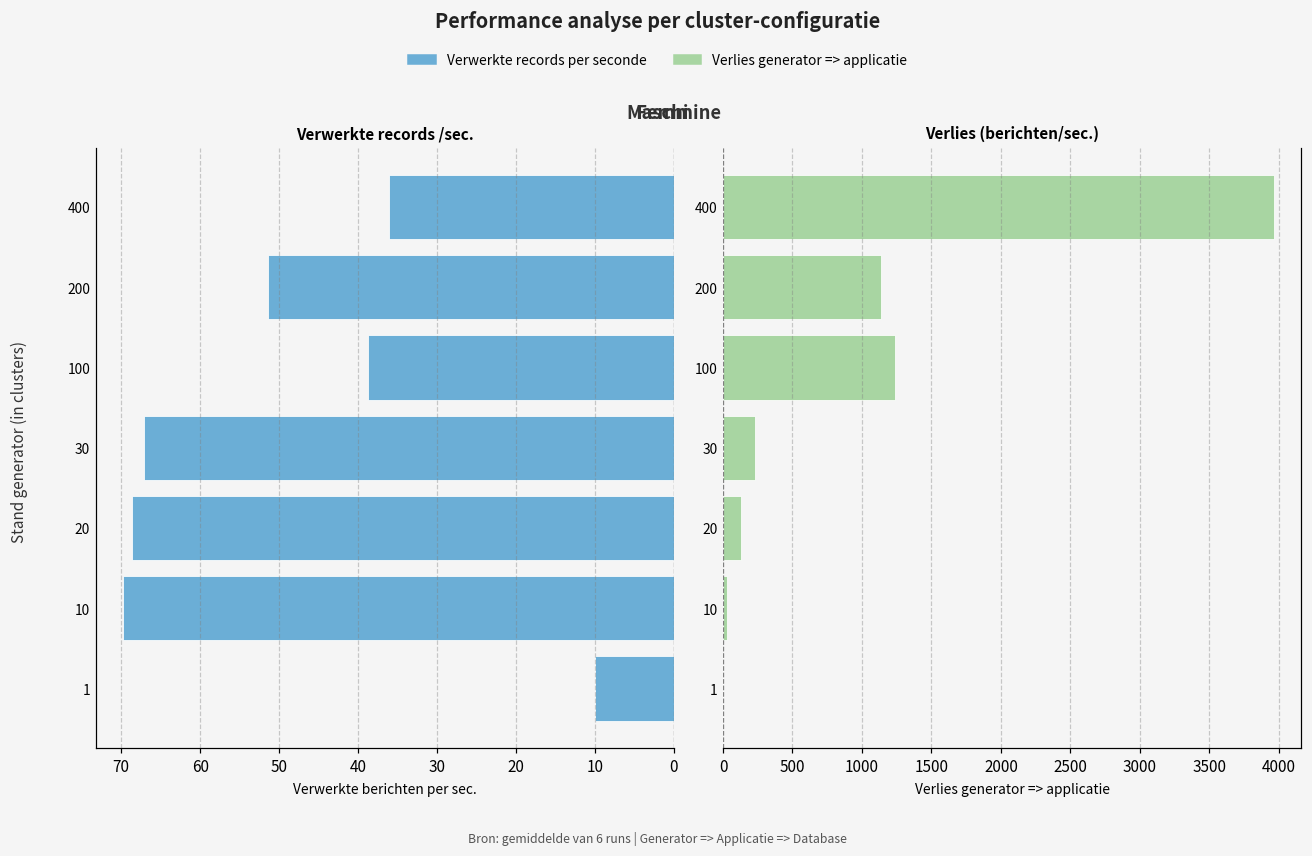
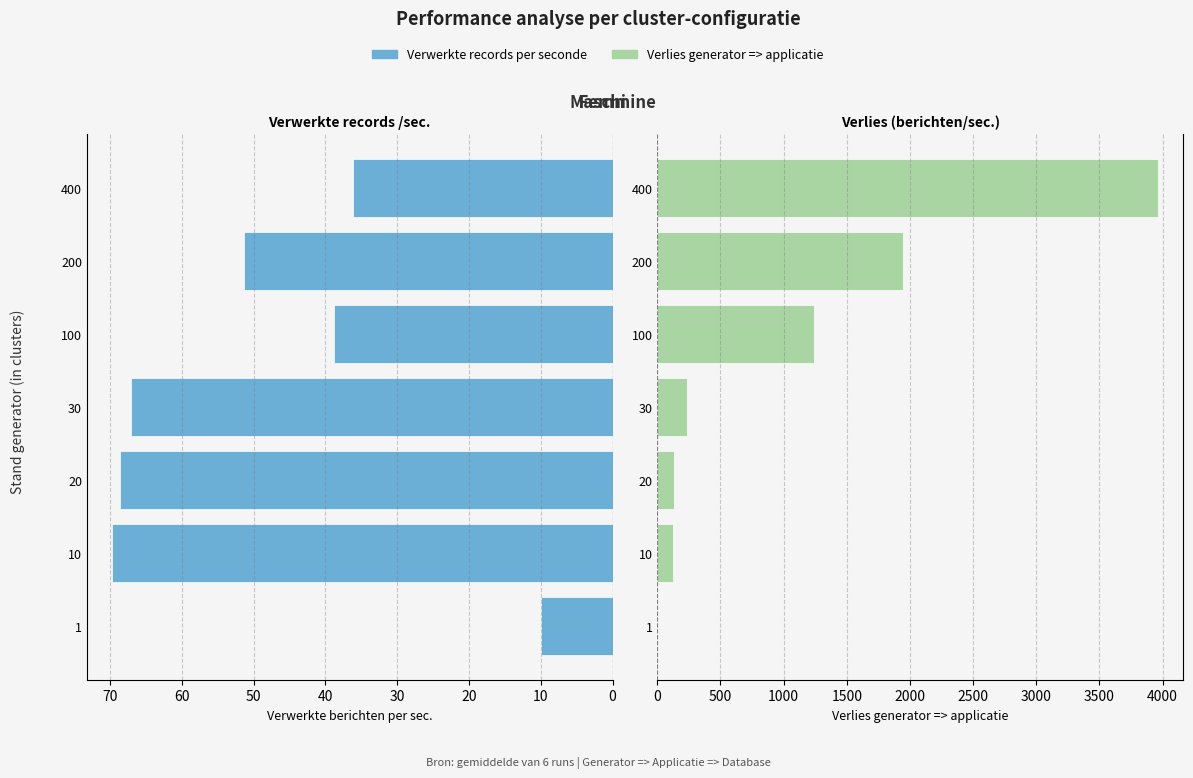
  {
    "Verwerkte records /sec.": {
      "400": 36,
      "200": 51,
      "100": 39,
      "30": 67,
      "20": 69,
      "10": 70,
      "1": 10
    },
    "Verlies (berichten/sec.)": {
      "400": 3960,
-     "200": 1130,
+     "200": 1950,
      "100": 1240,
      "30": 230,
      "20": 130,
-     "10": 30,
+     "10": 130,
      "1": 0
    }
  }
